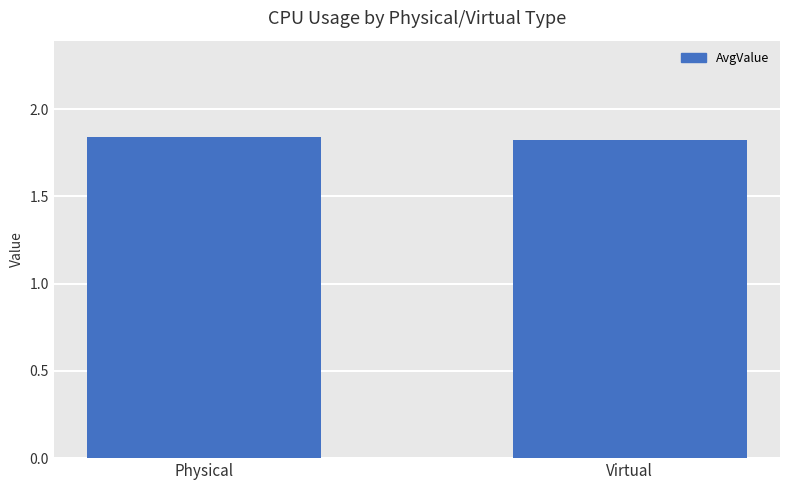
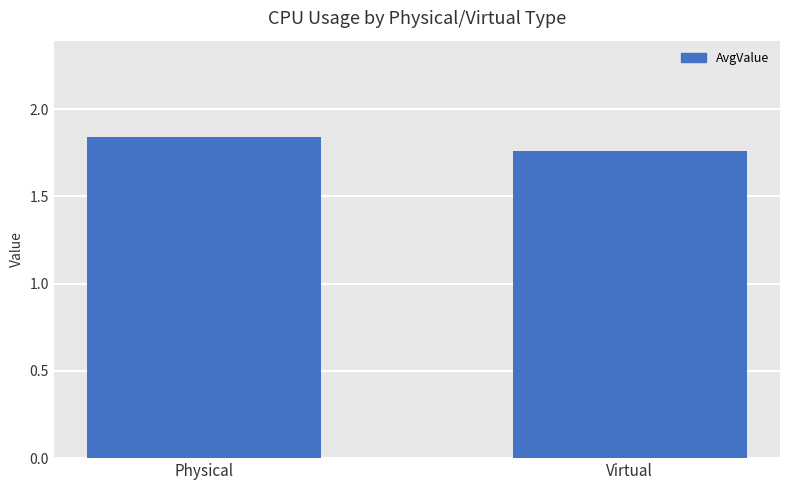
  {
    "Physical": 1.84,
-   "Virtual": 1.82
+   "Virtual": 1.76
  }
